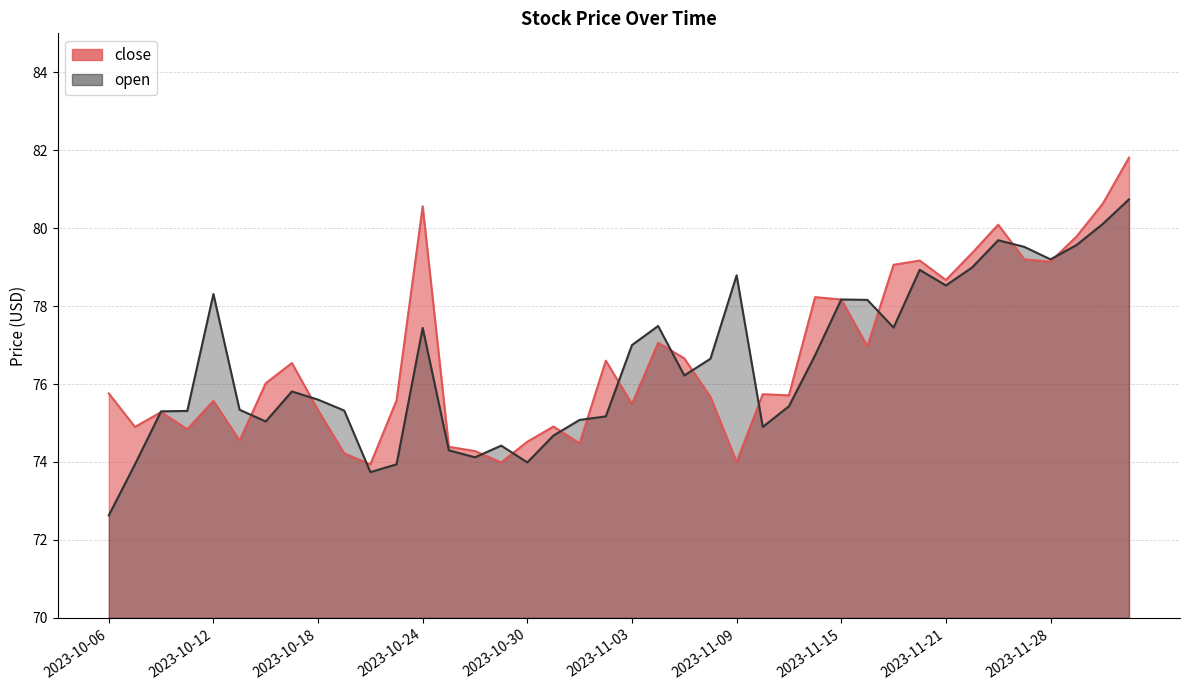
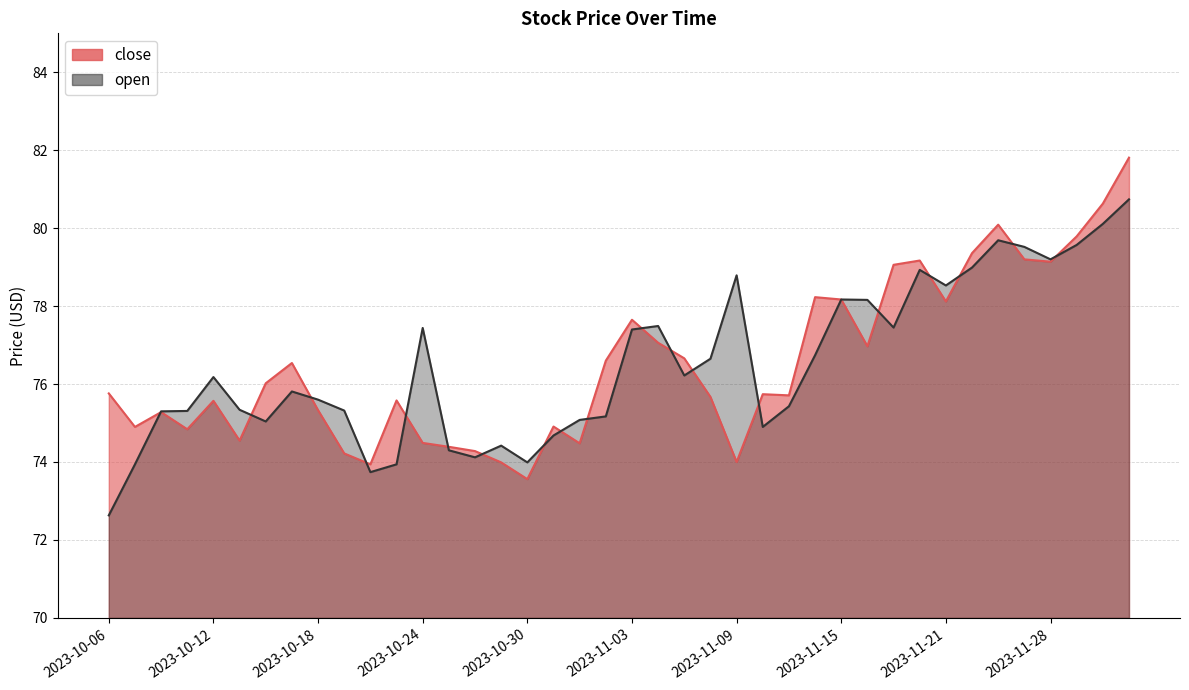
  {
    "close": {
      "2023-10-06": 75.8,
      "2023-10-12": 75.6,
      "2023-10-18": 75.3,
-     "2023-10-24": 80.6,
-     "2023-10-30": 74.5,
-     "2023-11-03": 75.5,
+     "2023-10-24": 74.5,
+     "2023-10-30": 73.6,
+     "2023-11-03": 77.7,
      "2023-11-09": 74.0,
-     "2023-11-21": 78.7
+     "2023-11-21": 78.1
    },
    "open": {
      "2023-10-06": 72.6,
-     "2023-10-12": 78.3,
+     "2023-10-12": 76.2,
      "2023-10-18": 75.6,
      "2023-10-24": 77.4,
      "2023-10-30": 74.0,
-     "2023-11-03": 77.0,
+     "2023-11-03": 77.4,
      "2023-11-09": 78.8,
      "2023-11-21": 78.5
    }
  }
